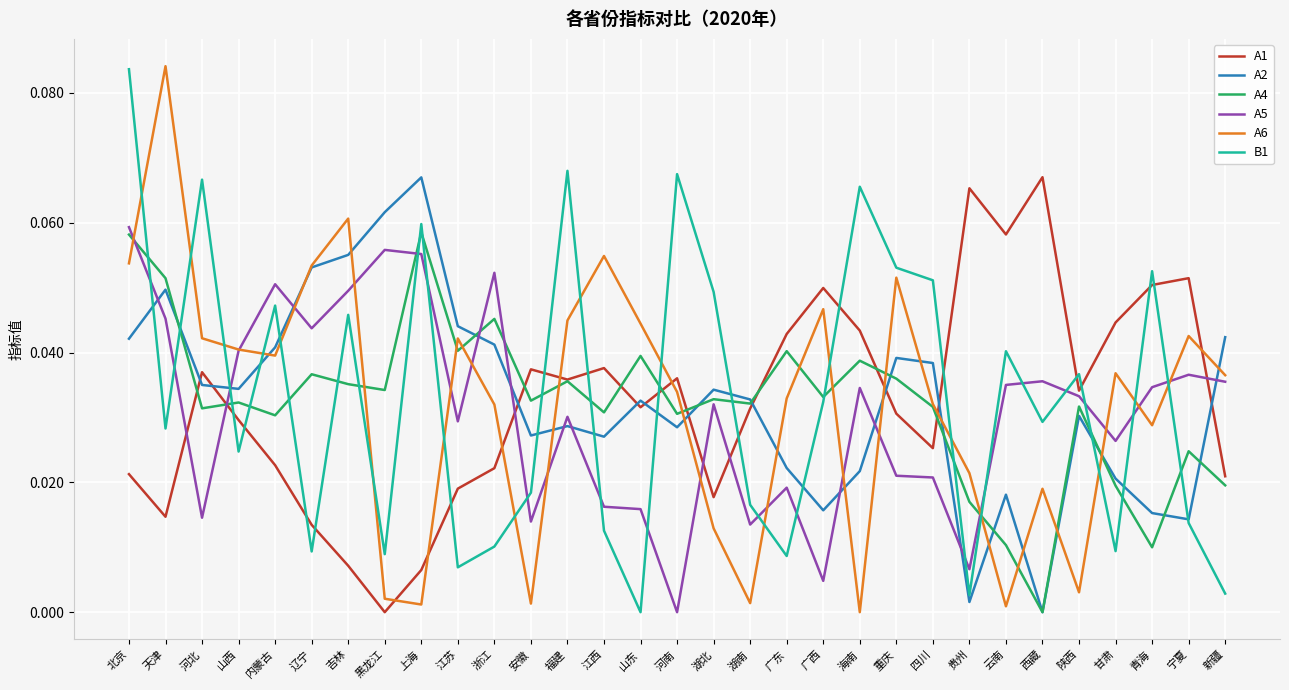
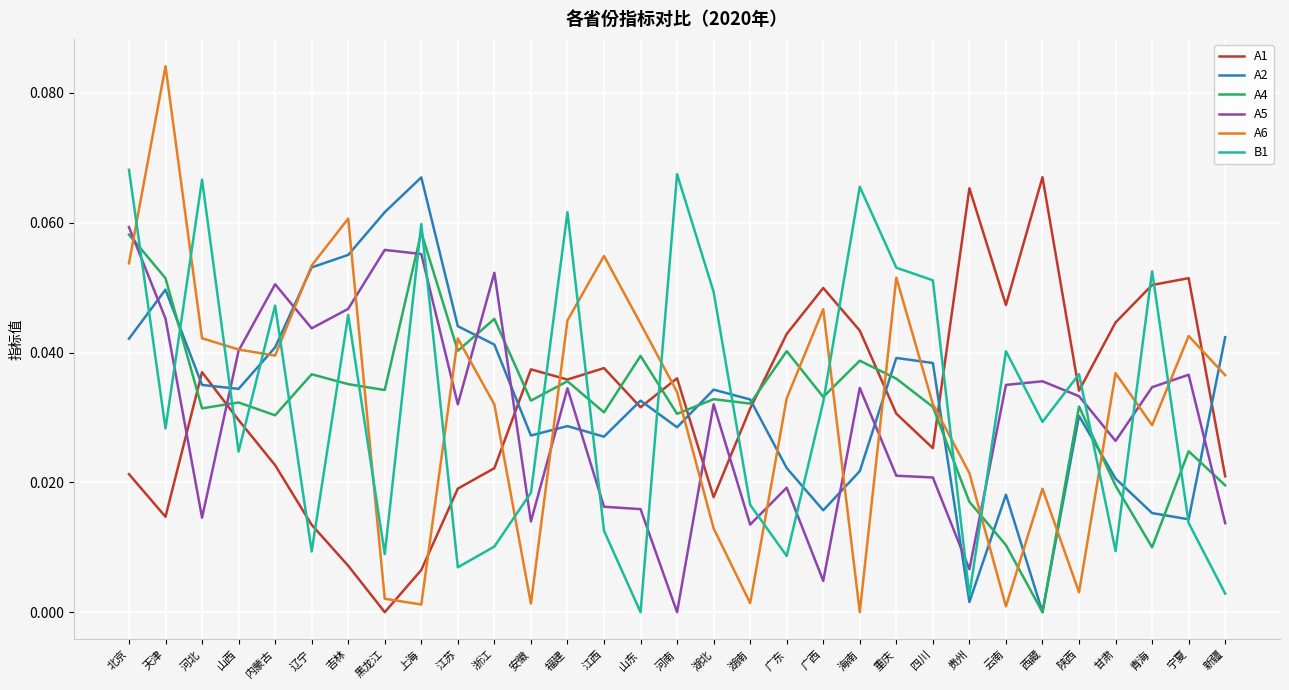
  {
    "A1": {
      "北京": 0.021,
      "天津": 0.015,
      "河北": 0.037,
      "山西": 0.030,
      "内蒙古": 0.023,
      "辽宁": 0.013,
      "吉林": 0.007,
      "黑龙江": 0.000,
      "上海": 0.006,
      "江苏": 0.019,
      "浙江": 0.022,
      "安徽": 0.037,
      "江西": 0.038,
      "山东": 0.032,
      "河南": 0.036,
      "湖北": 0.018,
      "湖南": 0.031,
      "广东": 0.043,
      "广西": 0.050,
      "海南": 0.043,
      "重庆": 0.031,
      "四川": 0.025,
      "贵州": 0.065,
-     "云南": 0.058,
+     "云南": 0.047,
      "西藏": 0.067,
      "陕西": 0.034,
      "甘肃": 0.045,
      "青海": 0.050,
      "宁夏": 0.051,
      "新疆": 0.021
    },
    "A2": {
      "北京": 0.042,
      "天津": 0.050,
      "河北": 0.035,
      "山西": 0.034,
      "内蒙古": 0.041,
      "吉林": 0.055,
      "黑龙江": 0.062,
      "上海": 0.067,
      "江苏": 0.044,
      "浙江": 0.041,
      "安徽": 0.027,
      "福建": 0.029,
      "江西": 0.027,
      "山东": 0.033,
      "河南": 0.028,
      "湖北": 0.034,
      "湖南": 0.033,
      "广东": 0.022,
      "广西": 0.016,
      "海南": 0.022,
      "重庆": 0.039,
      "四川": 0.038,
      "贵州": 0.002,
      "云南": 0.018,
      "陕西": 0.030,
      "甘肃": 0.021,
      "青海": 0.015,
      "宁夏": 0.014,
      "新疆": 0.042
    },
    "A4": {
      "北京": 0.058,
      "天津": 0.051,
      "河北": 0.031,
      "山西": 0.032,
      "内蒙古": 0.030,
      "辽宁": 0.037,
      "吉林": 0.035,
      "黑龙江": 0.034,
      "上海": 0.059,
      "江苏": 0.040,
      "浙江": 0.045,
      "安徽": 0.033,
      "江西": 0.031,
      "山东": 0.039,
      "河南": 0.031,
      "湖北": 0.033,
      "湖南": 0.032,
      "广东": 0.040,
      "广西": 0.033,
      "海南": 0.039,
      "重庆": 0.036,
      "四川": 0.032,
      "贵州": 0.017,
      "云南": 0.010,
      "陕西": 0.032,
      "甘肃": 0.019,
      "青海": 0.010,
      "宁夏": 0.025,
      "新疆": 0.020
    },
    "A5": {
      "北京": 0.059,
      "天津": 0.045,
      "河北": 0.015,
      "内蒙古": 0.051,
      "辽宁": 0.044,
-     "吉林": 0.050,
+     "吉林": 0.047,
      "黑龙江": 0.056,
      "上海": 0.055,
-     "江苏": 0.029,
+     "江苏": 0.032,
      "浙江": 0.052,
      "安徽": 0.014,
-     "福建": 0.030,
+     "福建": 0.034,
      "江西": 0.016,
      "山东": 0.016,
      "河南": 0.000,
      "湖北": 0.032,
      "湖南": 0.013,
      "广东": 0.019,
      "广西": 0.005,
      "海南": 0.035,
      "重庆": 0.021,
      "四川": 0.021,
      "贵州": 0.007,
      "云南": 0.035,
      "西藏": 0.036,
      "陕西": 0.033,
      "甘肃": 0.026,
      "青海": 0.035,
      "宁夏": 0.037,
-     "新疆": 0.035
+     "新疆": 0.014
    },
    "A6": {
      "北京": 0.054,
      "天津": 0.084,
      "河北": 0.042,
      "内蒙古": 0.040,
      "吉林": 0.061,
      "黑龙江": 0.002,
      "上海": 0.001,
      "江苏": 0.042,
      "浙江": 0.032,
      "安徽": 0.001,
      "福建": 0.045,
      "江西": 0.055,
      "山东": 0.044,
      "河南": 0.034,
      "湖北": 0.013,
      "湖南": 0.001,
      "广东": 0.033,
      "广西": 0.047,
      "海南": 0.000,
      "重庆": 0.052,
      "四川": 0.032,
      "贵州": 0.021,
      "云南": 0.001,
      "西藏": 0.019,
      "陕西": 0.003,
      "甘肃": 0.037,
      "青海": 0.029,
      "宁夏": 0.043,
      "新疆": 0.037
    },
    "B1": {
-     "北京": 0.084,
+     "北京": 0.068,
      "天津": 0.028,
      "河北": 0.067,
      "山西": 0.025,
      "内蒙古": 0.047,
      "辽宁": 0.009,
      "吉林": 0.046,
      "黑龙江": 0.009,
      "上海": 0.060,
      "江苏": 0.007,
      "浙江": 0.010,
      "安徽": 0.018,
-     "福建": 0.068,
+     "福建": 0.062,
      "江西": 0.013,
      "山东": 0.000,
      "河南": 0.067,
      "湖北": 0.049,
      "湖南": 0.017,
      "广东": 0.009,
      "广西": 0.032,
      "海南": 0.066,
      "重庆": 0.053,
      "四川": 0.051,
      "贵州": 0.003,
      "云南": 0.040,
      "西藏": 0.029,
      "陕西": 0.037,
      "甘肃": 0.009,
      "青海": 0.053,
      "宁夏": 0.014,
      "新疆": 0.003
    }
  }
